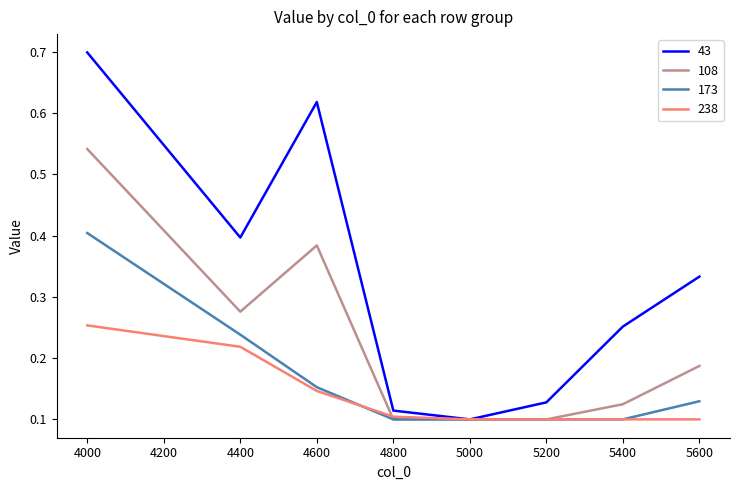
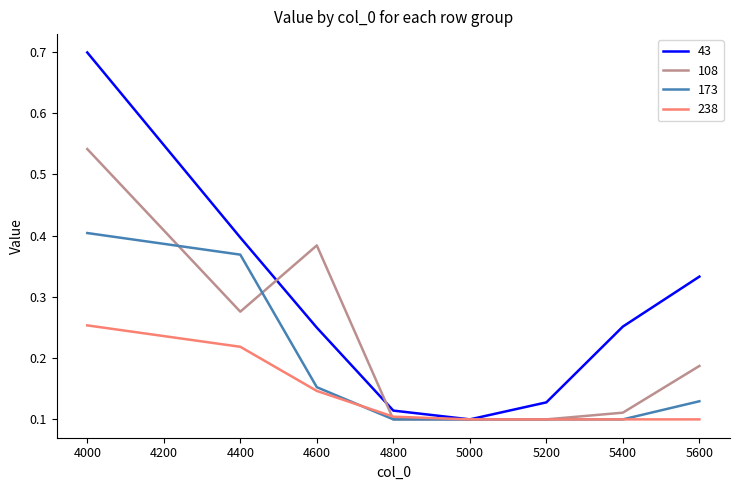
  {
    "43": {
      "4000": 0.70,
      "4400": 0.40,
-     "4600": 0.62,
+     "4600": 0.25,
      "4800": 0.11,
      "5200": 0.13,
      "5400": 0.25,
      "5600": 0.33
    },
    "108": {
      "4000": 0.54,
      "4400": 0.28,
      "4600": 0.38,
-     "5400": 0.12,
+     "5400": 0.11,
      "5600": 0.19
    },
    "173": {
      "4000": 0.40,
-     "4400": 0.24,
+     "4400": 0.37,
      "4600": 0.15,
      "5600": 0.13
    },
    "238": {
      "4000": 0.25,
      "4400": 0.22,
      "4600": 0.15,
      "4800": 0.10,
      "5600": 0.10
    }
  }
